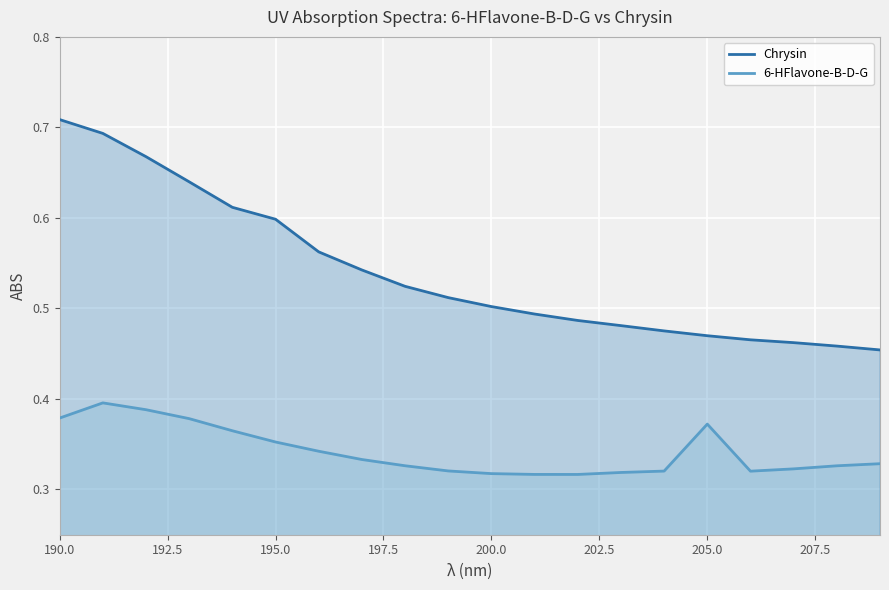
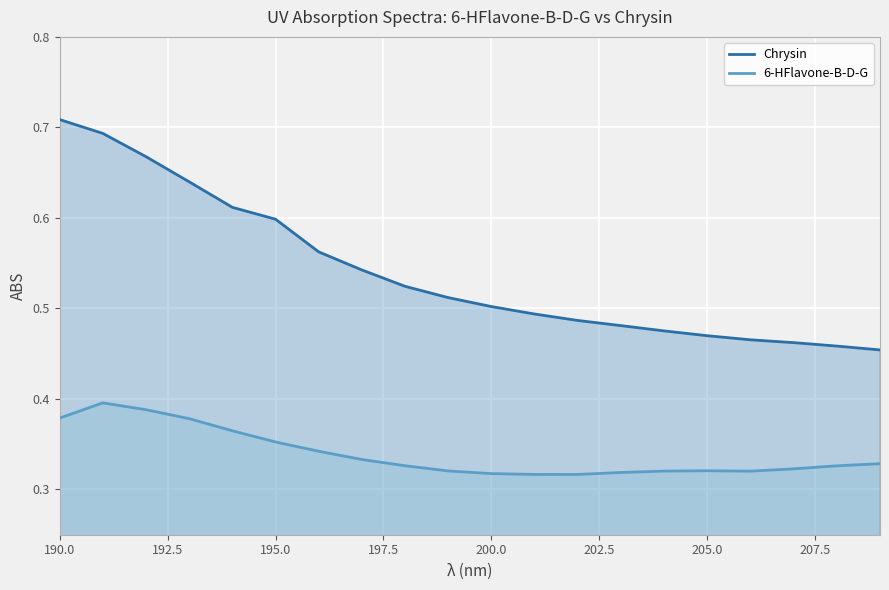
  {
    "Chrysin": {
      "190.0": 0.71,
      "195.0": 0.60,
      "200.0": 0.50,
      "205.0": 0.47
    },
    "6-HFlavone-B-D-G": {
      "190.0": 0.38,
      "195.0": 0.35,
      "200.0": 0.32,
-     "205.0": 0.37
+     "205.0": 0.32
    }
  }
